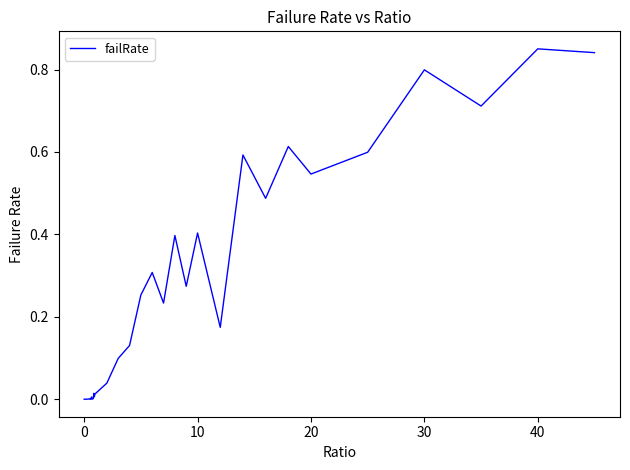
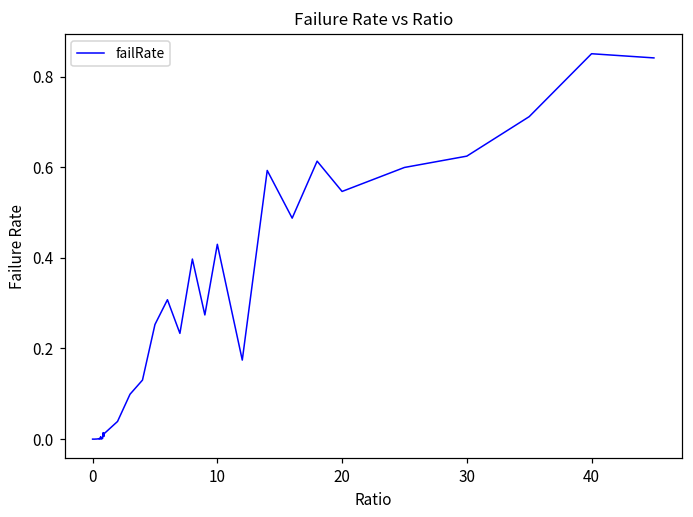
  {
    "0": 0.00,
-   "10": 0.40,
+   "10": 0.43,
    "20": 0.55,
-   "30": 0.80,
+   "30": 0.62,
    "40": 0.85
  }
